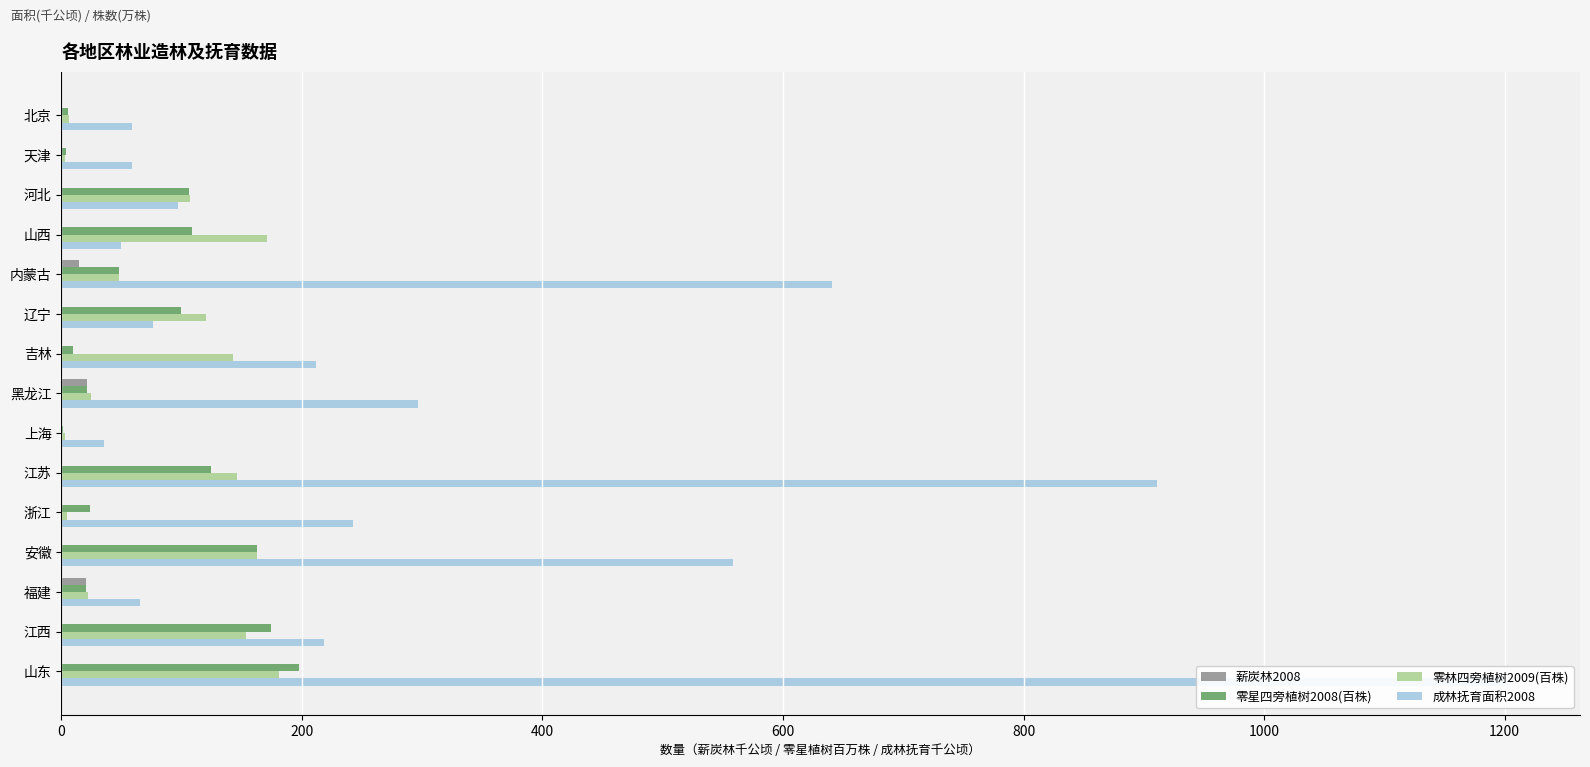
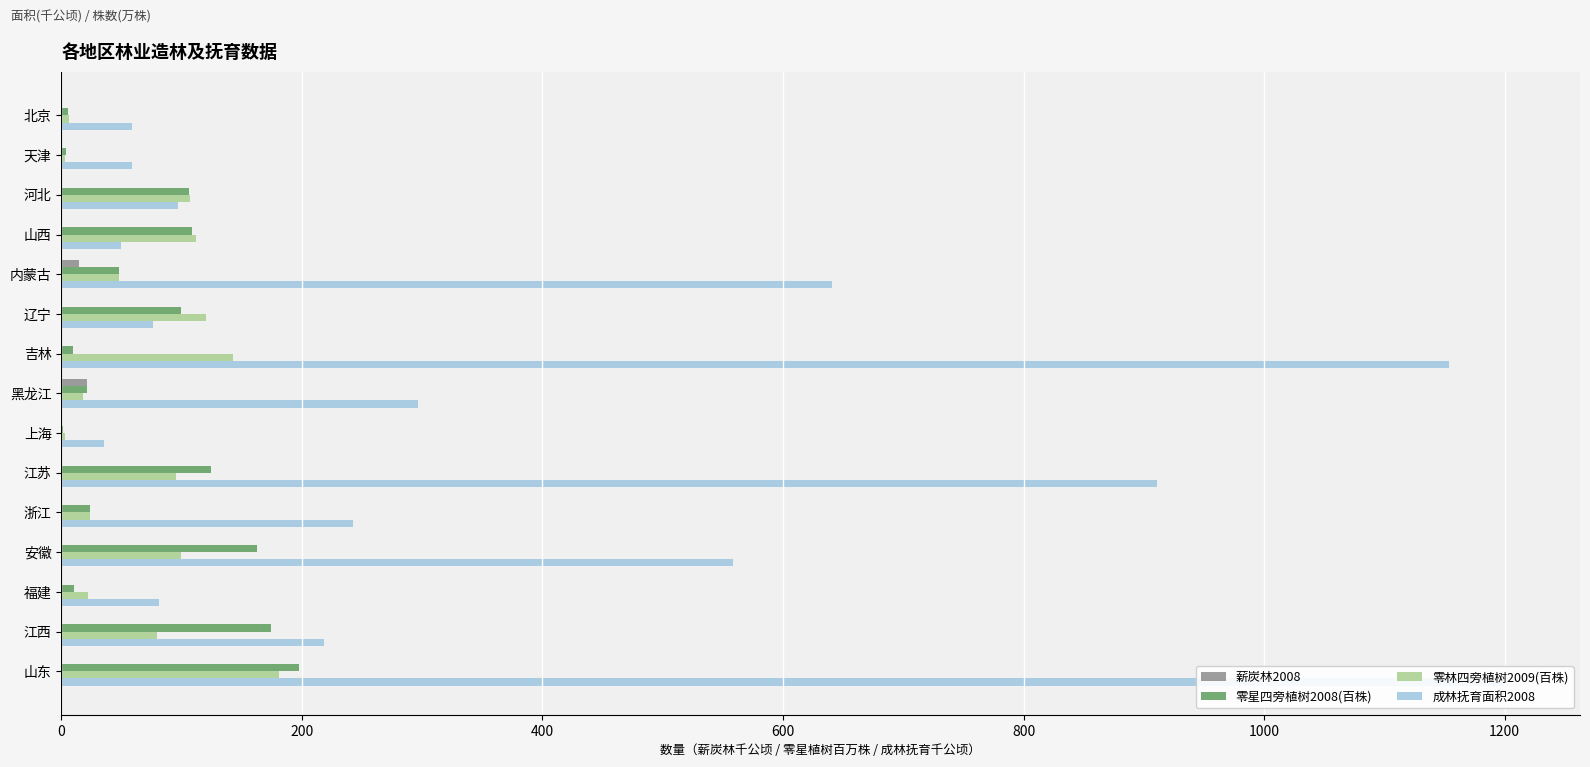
  {
    "薪炭林2008": {
      "北京": 0,
      "天津": 0,
      "山西": 0,
      "内蒙古": 15,
      "辽宁": 0,
      "吉林": 0,
      "黑龙江": 21,
      "上海": 0,
      "江苏": 0,
      "浙江": 0,
      "安徽": 0,
-     "福建": 20,
+     "福建": 0,
      "山东": 0
    },
    "零星四旁植树2008(百株)": {
      "北京": 6,
      "天津": 4,
      "河北": 106,
      "山西": 109,
      "内蒙古": 48,
      "辽宁": 100,
      "吉林": 10,
      "黑龙江": 22,
      "江苏": 125,
      "浙江": 24,
      "安徽": 162,
-     "福建": 20,
+     "福建": 11,
      "江西": 174,
      "山东": 197
    },
    "零林四旁植树2009(百株)": {
      "北京": 6,
      "天津": 3,
      "河北": 107,
-     "山西": 171,
+     "山西": 112,
      "内蒙古": 48,
      "辽宁": 121,
      "吉林": 142,
-     "黑龙江": 25,
+     "黑龙江": 18,
      "上海": 3,
-     "江苏": 146,
-     "浙江": 4,
-     "安徽": 163,
+     "江苏": 95,
+     "浙江": 24,
+     "安徽": 100,
      "福建": 22,
-     "江西": 154,
+     "江西": 79,
      "山东": 181
    },
    "成林抚育面积2008": {
      "北京": 59,
      "天津": 59,
      "河北": 97,
      "山西": 50,
      "内蒙古": 640,
      "辽宁": 76,
-     "吉林": 212,
+     "吉林": 1154,
      "黑龙江": 297,
      "上海": 35,
      "江苏": 911,
      "浙江": 243,
      "安徽": 559,
-     "福建": 66,
+     "福建": 81,
      "江西": 218
    }
  }
